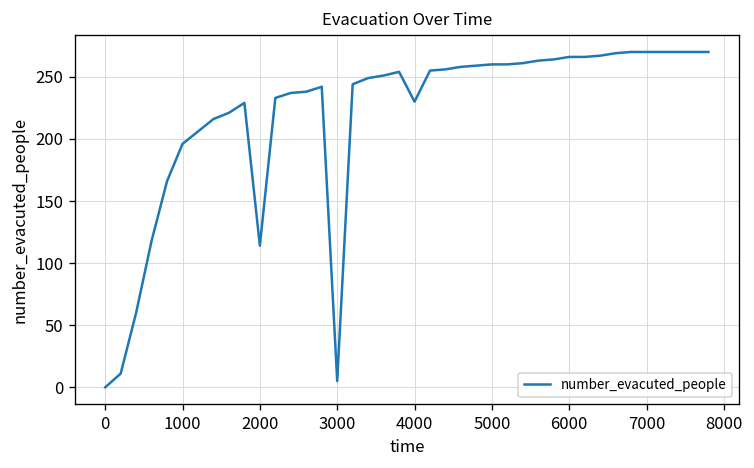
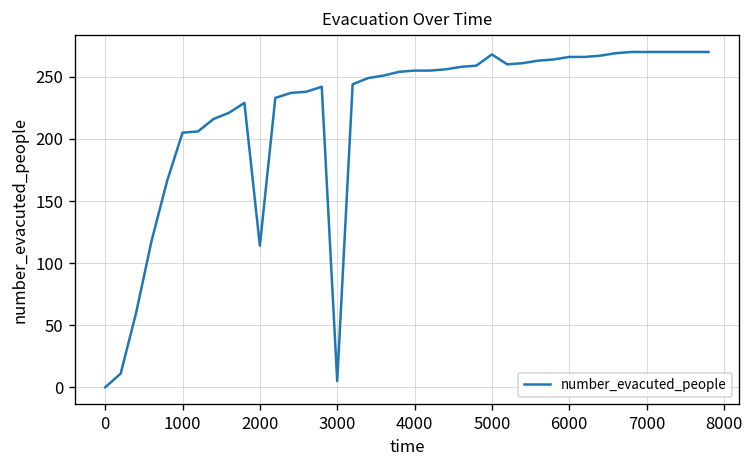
  {
    "0": 0,
-   "1000": 196,
+   "1000": 205,
    "2000": 114,
    "3000": 5,
-   "4000": 230,
-   "5000": 260,
+   "4000": 255,
+   "5000": 268,
    "6000": 266,
    "7000": 270
  }
